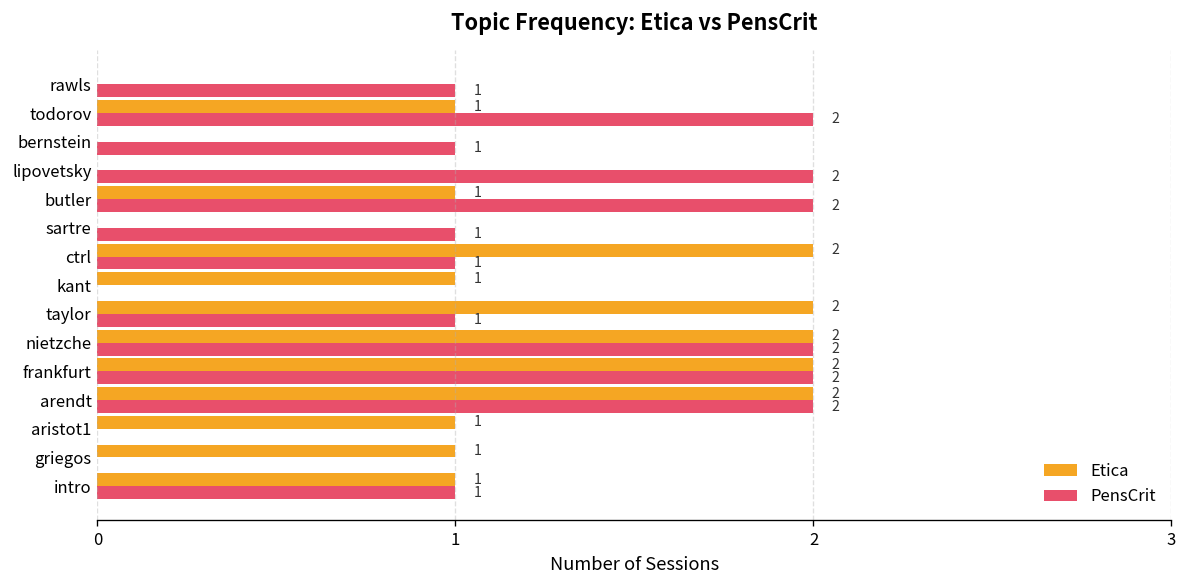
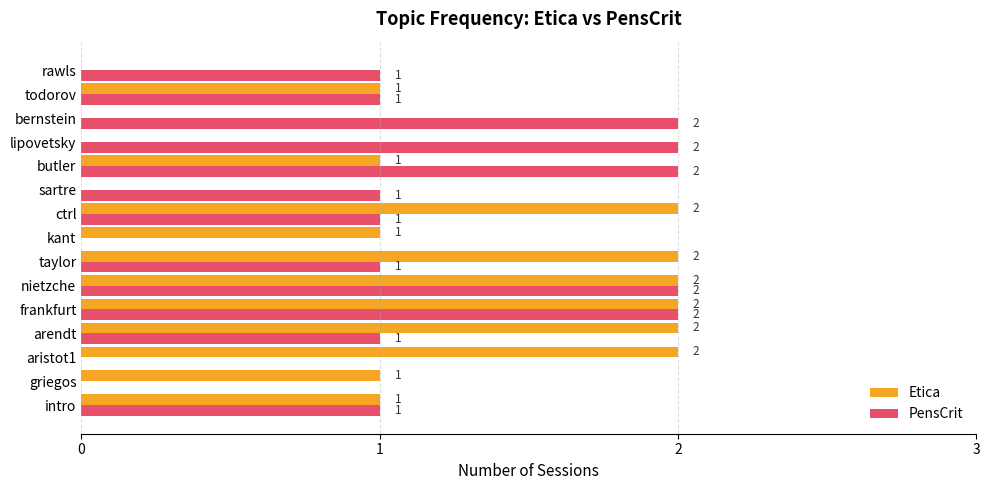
  {
    "Etica": {
      "todorov": 1,
      "butler": 1,
      "ctrl": 2,
      "kant": 1,
      "taylor": 2,
-     "aristot1": 1,
+     "aristot1": 2,
      "griegos": 1
    },
    "PensCrit": {
      "rawls": 1,
-     "todorov": 2,
-     "bernstein": 1,
+     "todorov": 1,
+     "bernstein": 2,
      "lipovetsky": 2,
      "butler": 2,
      "sartre": 1,
      "ctrl": 1,
      "taylor": 1,
-     "arendt": 2
+     "arendt": 1
    }
  }
